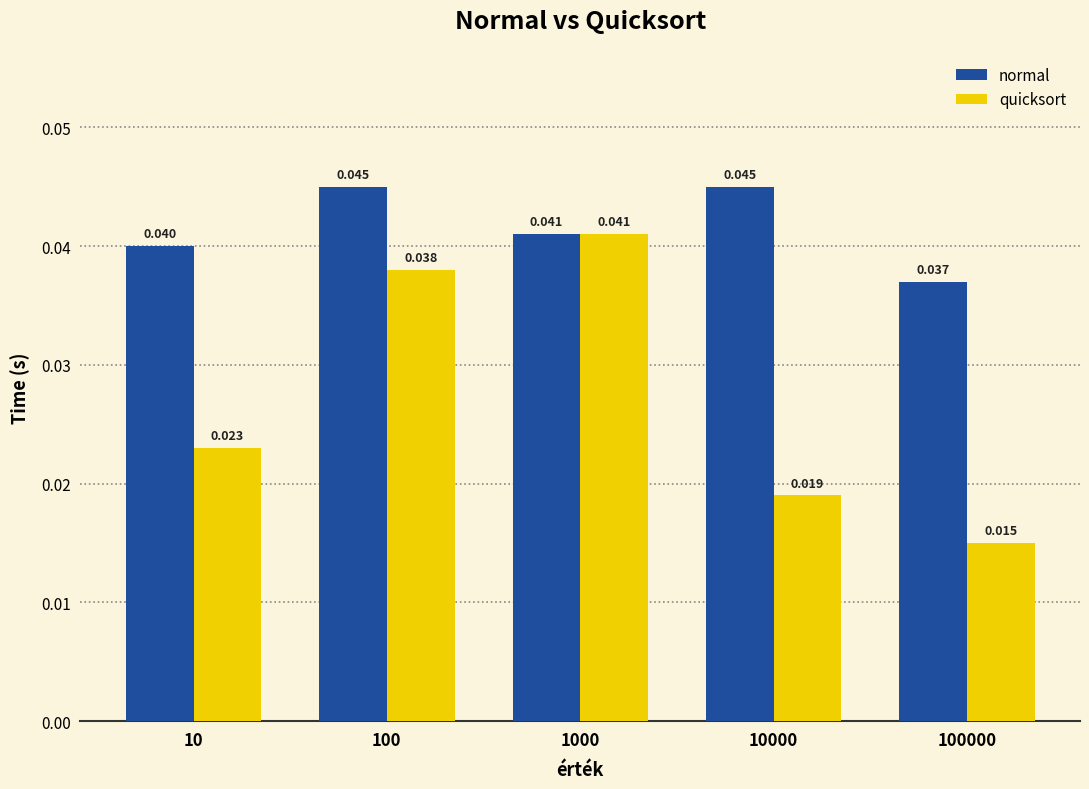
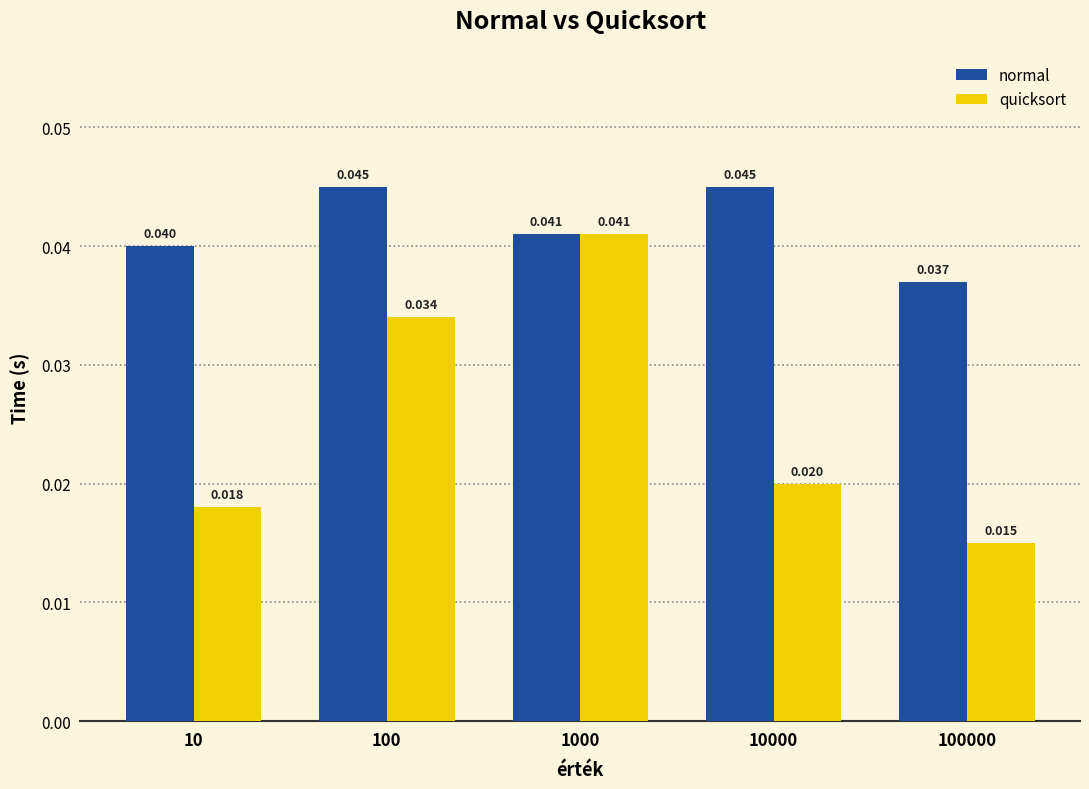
  {
    "normal": {
      "10": 0.040,
      "100": 0.045,
      "1000": 0.041,
      "10000": 0.045,
      "100000": 0.037
    },
    "quicksort": {
-     "10": 0.023,
-     "100": 0.038,
+     "10": 0.018,
+     "100": 0.034,
      "1000": 0.041,
-     "10000": 0.019,
+     "10000": 0.020,
      "100000": 0.015
    }
  }
